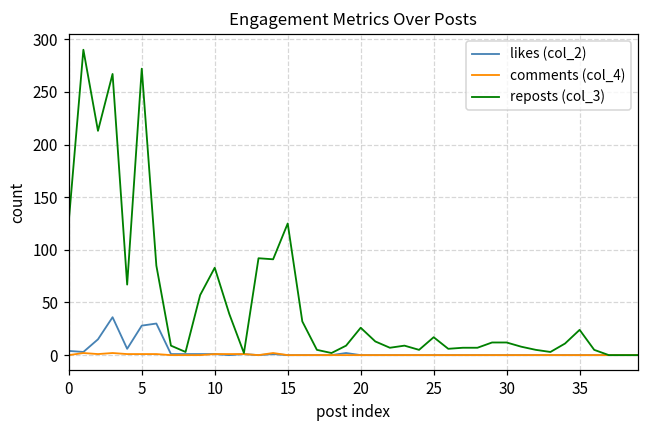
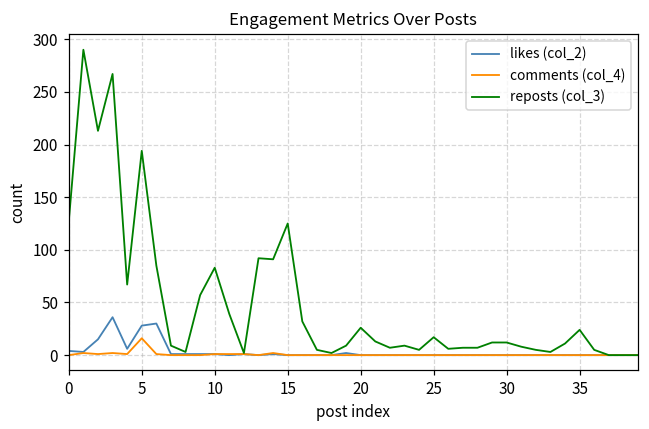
  {
    "likes (col_2)": {
      "0": 0,
      "5": 30
    },
    "comments (col_4)": {
      "0": 0,
-     "5": 0
+     "5": 20
    },
    "reposts (col_3)": {
      "0": 130,
-     "5": 270,
+     "5": 190,
      "10": 80,
      "15": 130,
      "20": 30,
      "25": 20,
      "30": 10,
      "35": 20
    }
  }
